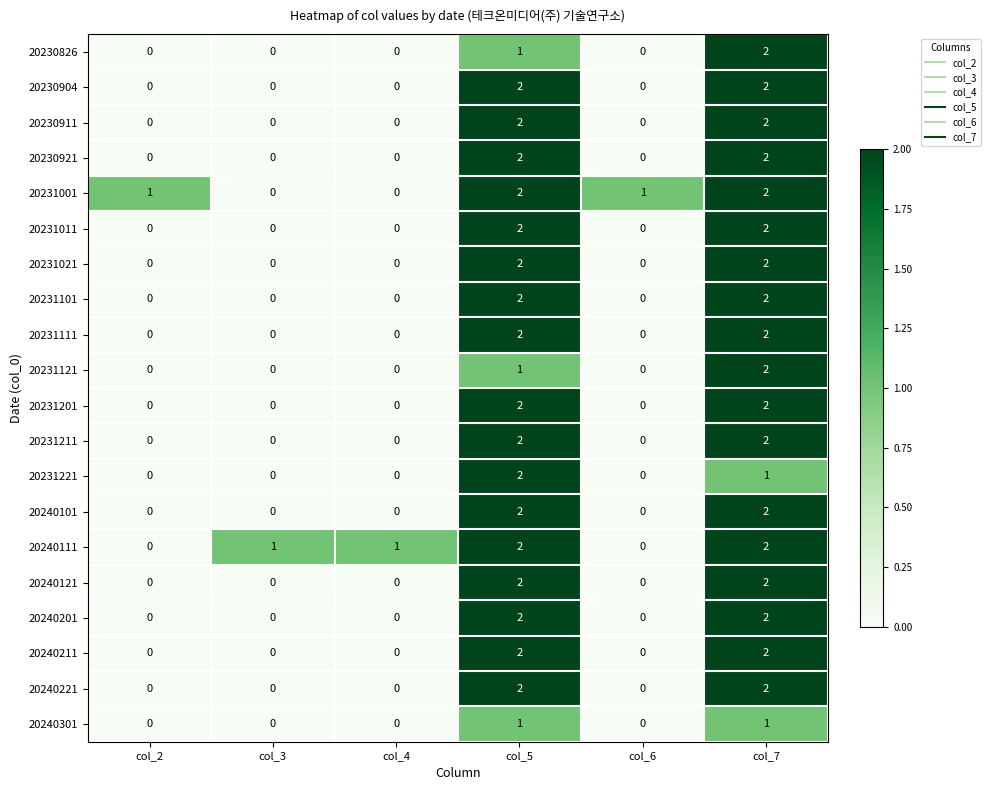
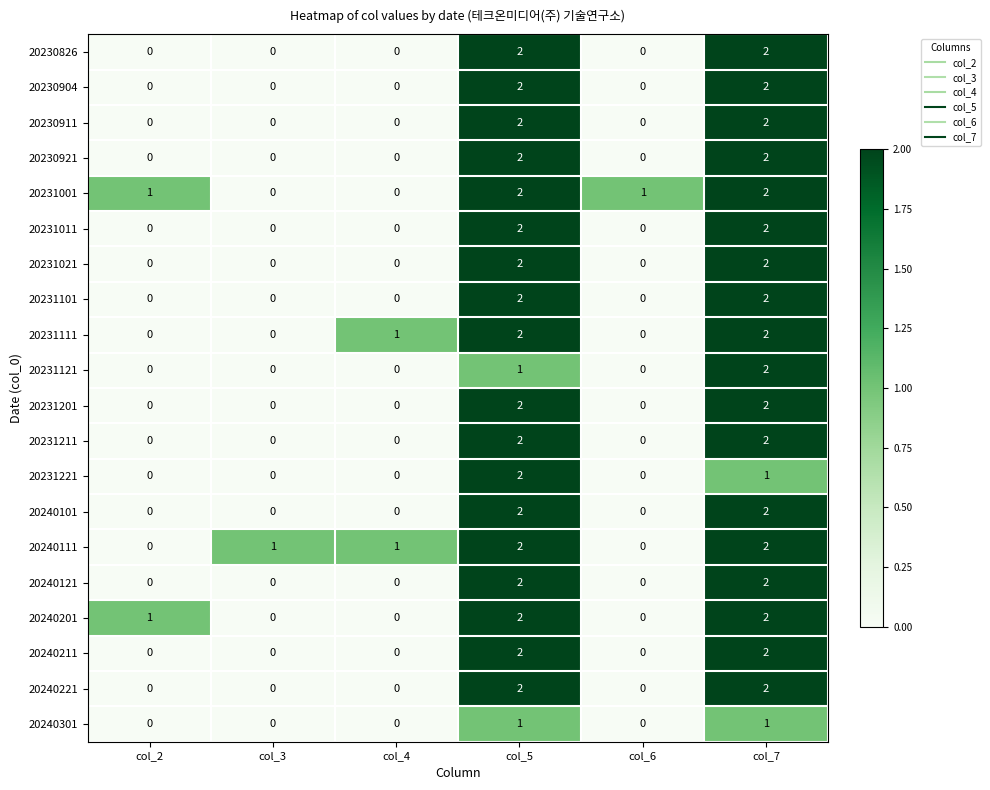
  {
    "20230826": {
      "col_2": 0,
      "col_3": 0,
      "col_4": 0,
-     "col_5": 1,
+     "col_5": 2,
      "col_6": 0,
      "col_7": 2
    },
    "20230904": {
      "col_2": 0,
      "col_3": 0,
      "col_4": 0,
      "col_5": 2,
      "col_6": 0,
      "col_7": 2
    },
    "20230911": {
      "col_2": 0,
      "col_3": 0,
      "col_4": 0,
      "col_5": 2,
      "col_6": 0,
      "col_7": 2
    },
    "20230921": {
      "col_2": 0,
      "col_3": 0,
      "col_4": 0,
      "col_5": 2,
      "col_6": 0,
      "col_7": 2
    },
    "20231001": {
      "col_2": 1,
      "col_3": 0,
      "col_4": 0,
      "col_5": 2,
      "col_6": 1,
      "col_7": 2
    },
    "20231011": {
      "col_2": 0,
      "col_3": 0,
      "col_4": 0,
      "col_5": 2,
      "col_6": 0,
      "col_7": 2
    },
    "20231021": {
      "col_2": 0,
      "col_3": 0,
      "col_4": 0,
      "col_5": 2,
      "col_6": 0,
      "col_7": 2
    },
    "20231101": {
      "col_2": 0,
      "col_3": 0,
      "col_4": 0,
      "col_5": 2,
      "col_6": 0,
      "col_7": 2
    },
    "20231111": {
      "col_2": 0,
      "col_3": 0,
-     "col_4": 0,
+     "col_4": 1,
      "col_5": 2,
      "col_6": 0,
      "col_7": 2
    },
    "20231121": {
      "col_2": 0,
      "col_3": 0,
      "col_4": 0,
      "col_5": 1,
      "col_6": 0,
      "col_7": 2
    },
    "20231201": {
      "col_2": 0,
      "col_3": 0,
      "col_4": 0,
      "col_5": 2,
      "col_6": 0,
      "col_7": 2
    },
    "20231211": {
      "col_2": 0,
      "col_3": 0,
      "col_4": 0,
      "col_5": 2,
      "col_6": 0,
      "col_7": 2
    },
    "20231221": {
      "col_2": 0,
      "col_3": 0,
      "col_4": 0,
      "col_5": 2,
      "col_6": 0,
      "col_7": 1
    },
    "20240101": {
      "col_2": 0,
      "col_3": 0,
      "col_4": 0,
      "col_5": 2,
      "col_6": 0,
      "col_7": 2
    },
    "20240111": {
      "col_2": 0,
      "col_3": 1,
      "col_4": 1,
      "col_5": 2,
      "col_6": 0,
      "col_7": 2
    },
    "20240121": {
      "col_2": 0,
      "col_3": 0,
      "col_4": 0,
      "col_5": 2,
      "col_6": 0,
      "col_7": 2
    },
    "20240201": {
-     "col_2": 0,
+     "col_2": 1,
      "col_3": 0,
      "col_4": 0,
      "col_5": 2,
      "col_6": 0,
      "col_7": 2
    },
    "20240211": {
      "col_2": 0,
      "col_3": 0,
      "col_4": 0,
      "col_5": 2,
      "col_6": 0,
      "col_7": 2
    },
    "20240221": {
      "col_2": 0,
      "col_3": 0,
      "col_4": 0,
      "col_5": 2,
      "col_6": 0,
      "col_7": 2
    },
    "20240301": {
      "col_2": 0,
      "col_3": 0,
      "col_4": 0,
      "col_5": 1,
      "col_6": 0,
      "col_7": 1
    }
  }
